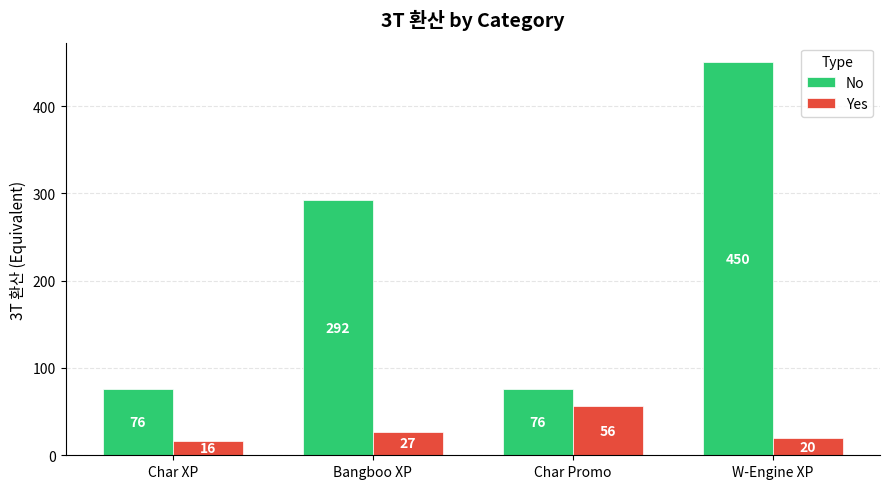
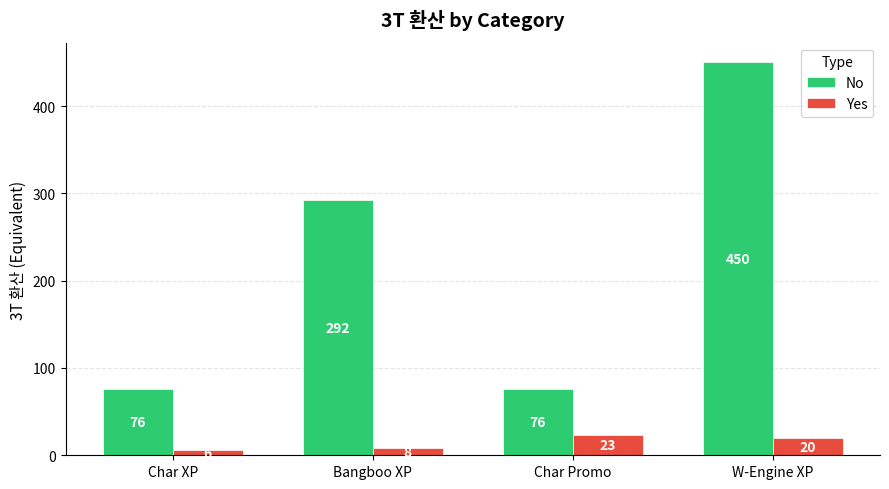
  {
    "No": {
      "Char XP": 76,
      "Bangboo XP": 292,
      "Char Promo": 76,
      "W-Engine XP": 450
    },
    "Yes": {
-     "Char XP": 20,
-     "Bangboo XP": 30,
-     "Char Promo": 56,
+     "Char XP": 10,
+     "Bangboo XP": 10,
+     "Char Promo": 23,
      "W-Engine XP": 20
    }
  }
